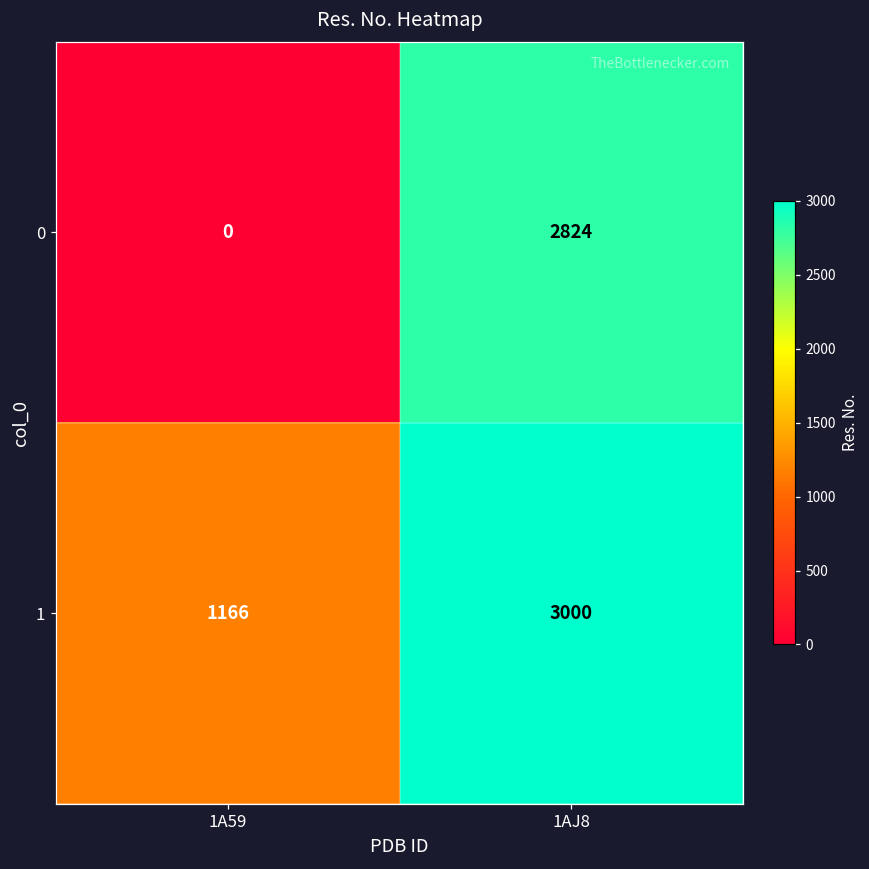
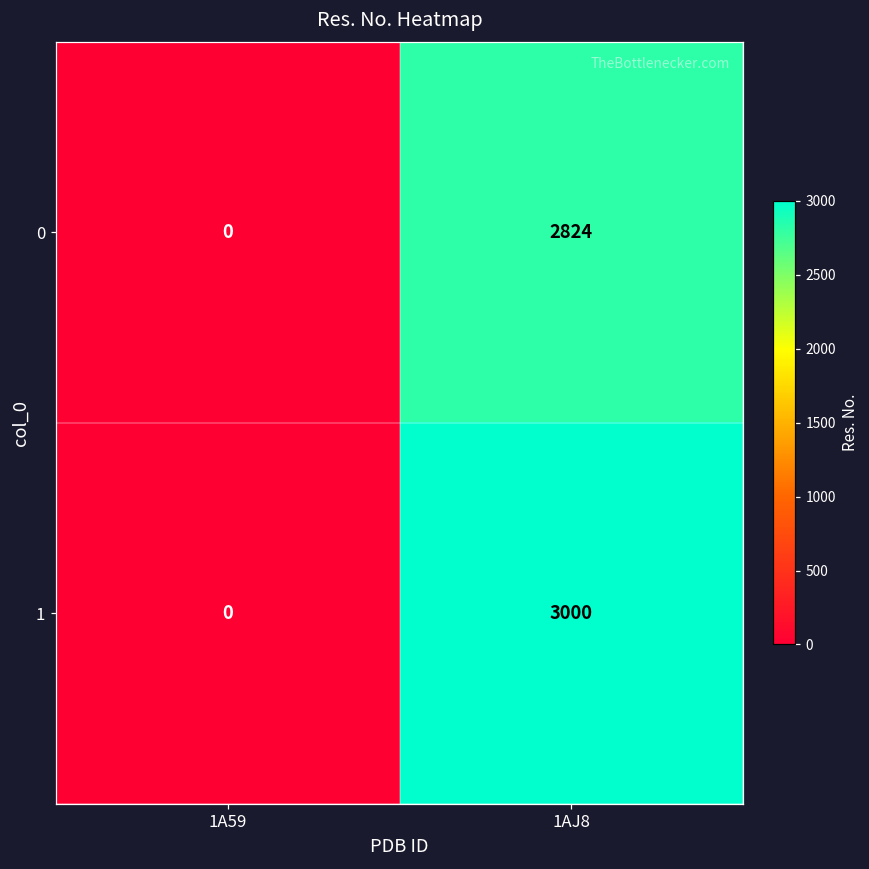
  {
    "0": {
      "1A59": 0
    },
    "1": {
-     "1A59": 1166,
+     "1A59": 0,
      "1AJ8": 3000
    }
  }
